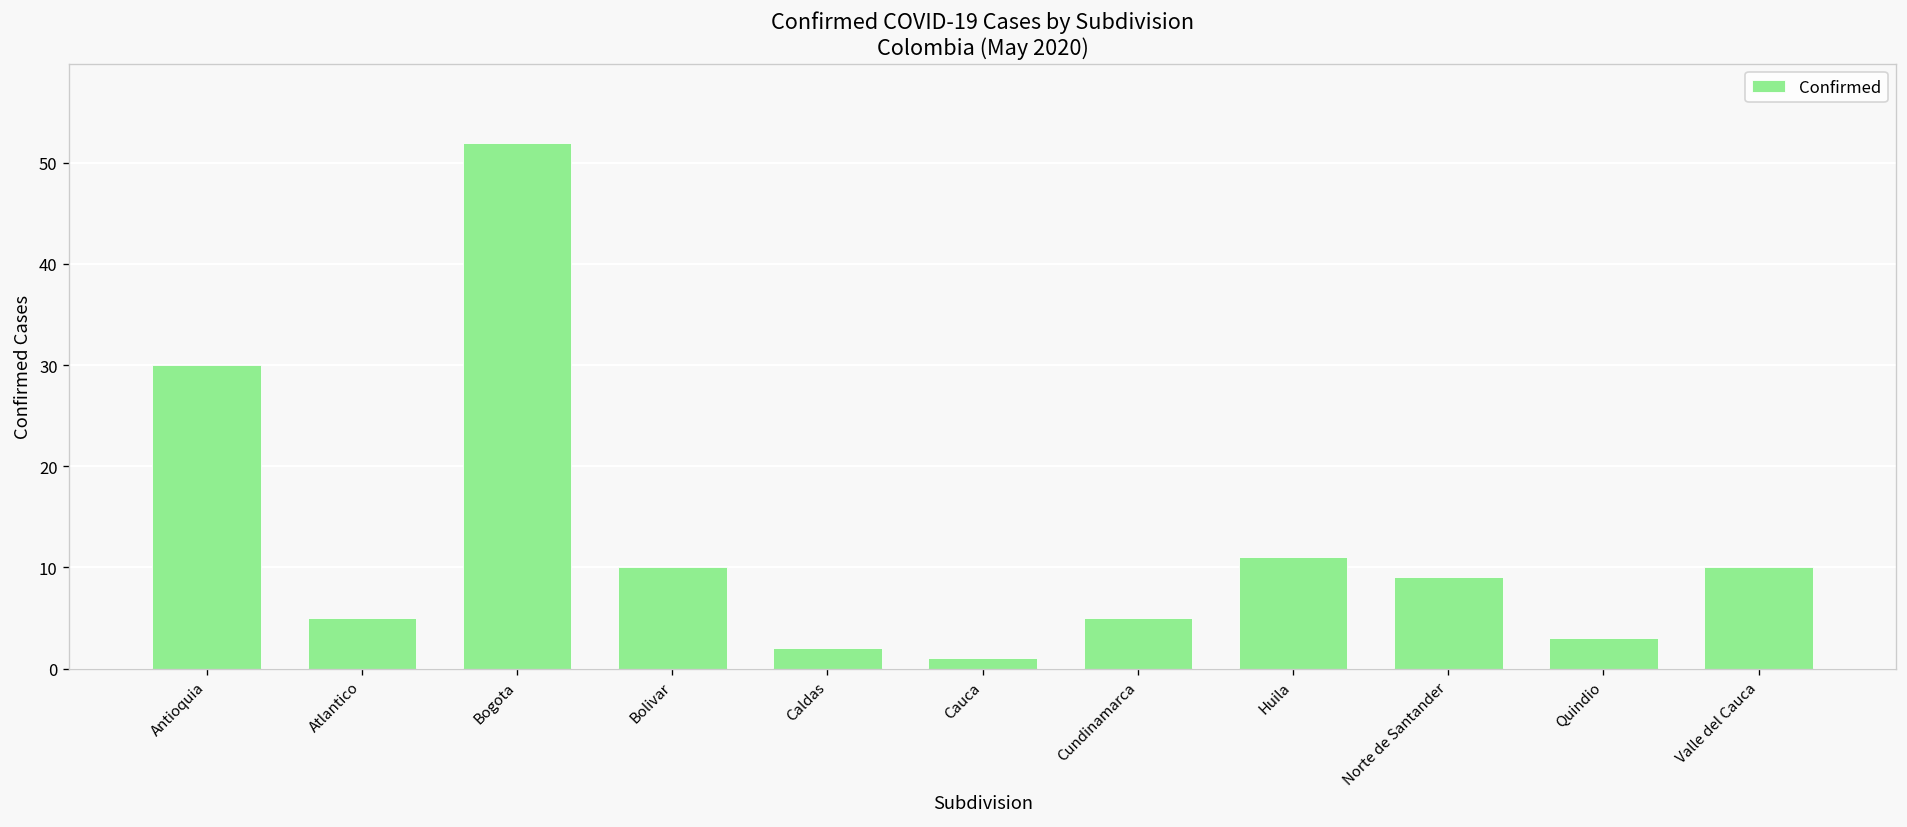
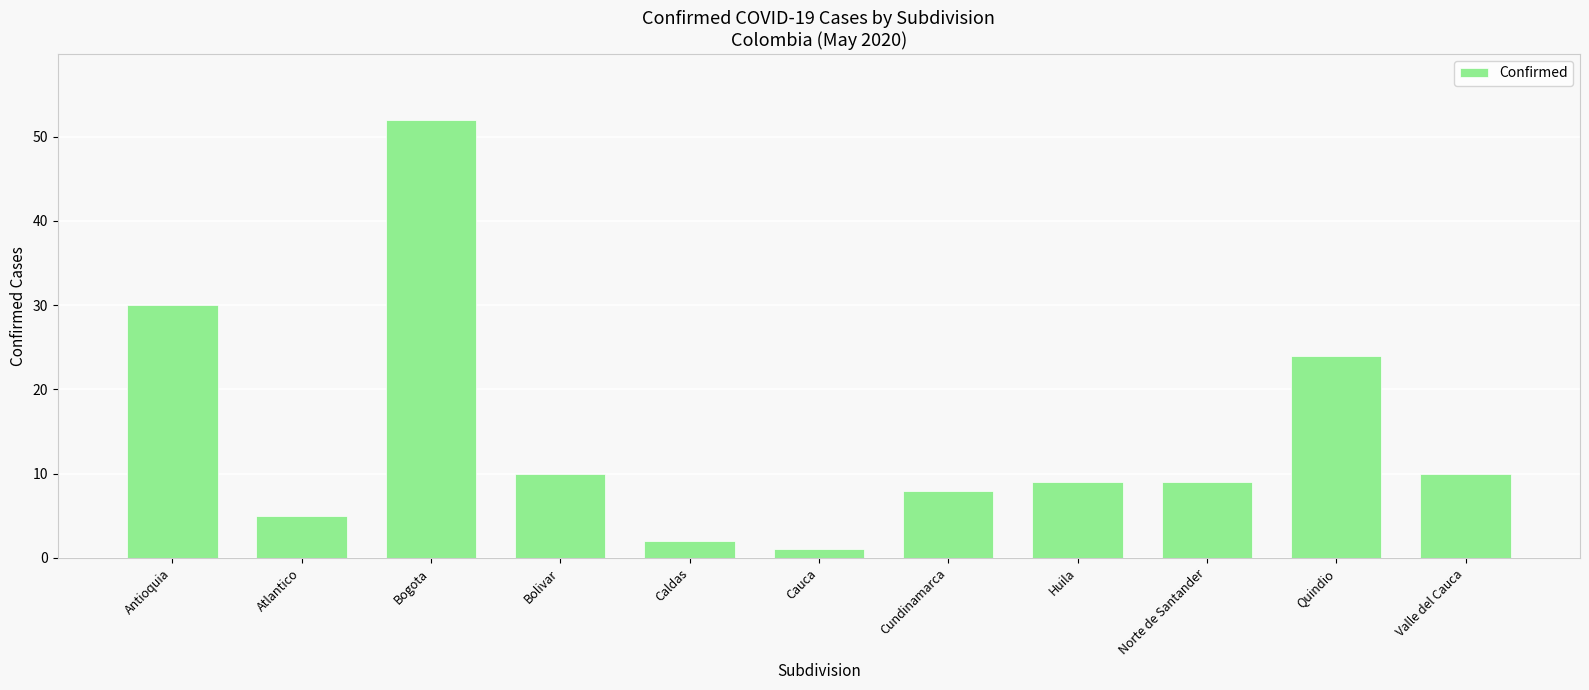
  {
    "Antioquia": 30,
    "Atlantico": 5,
    "Bogota": 52,
    "Bolivar": 10,
    "Caldas": 2,
    "Cauca": 1,
-   "Cundinamarca": 5,
-   "Huila": 11,
+   "Cundinamarca": 8,
+   "Huila": 9,
    "Norte de Santander": 9,
-   "Quindio": 3,
+   "Quindio": 24,
    "Valle del Cauca": 10
  }
